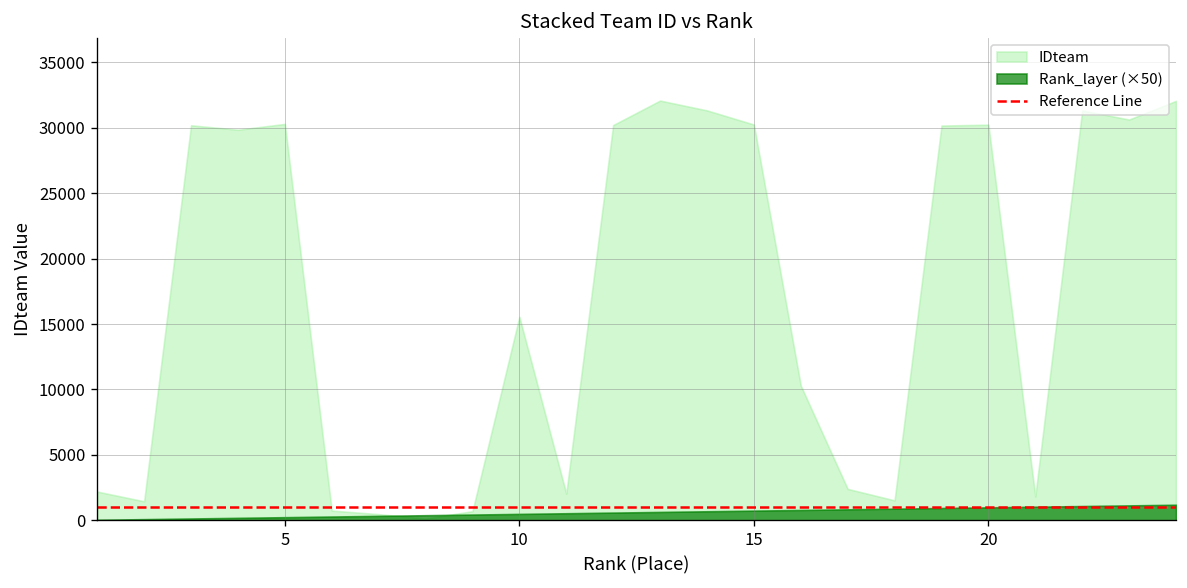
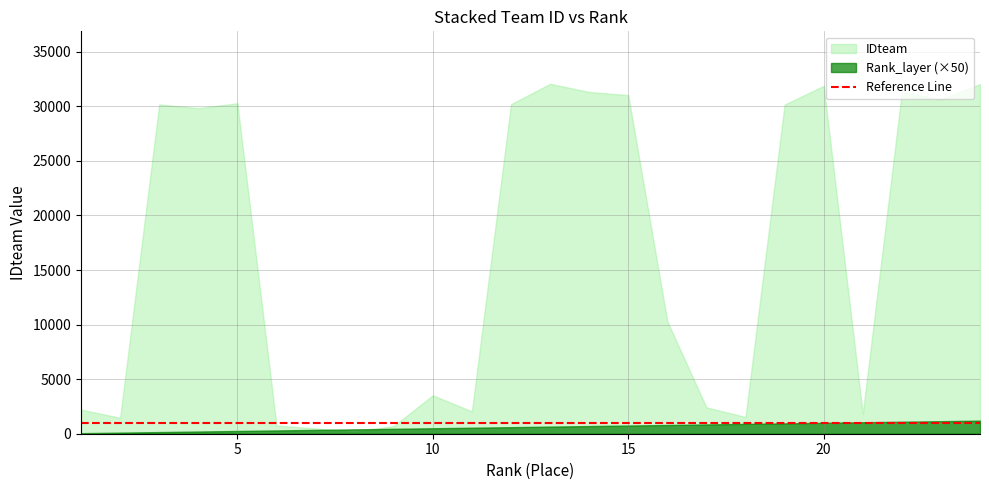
  {
    "Reference Line": {
      "5": 1000,
      "10": 1000,
      "15": 1000
    },
    "IDteam": {
      "5": 30300,
-     "10": 15500,
-     "15": 30200,
-     "20": 30200
+     "10": 3500,
+     "15": 31000,
+     "20": 31900
    },
    "Rank_layer (×50)": {
      "5": 300,
      "10": 500,
      "15": 800
    }
  }
